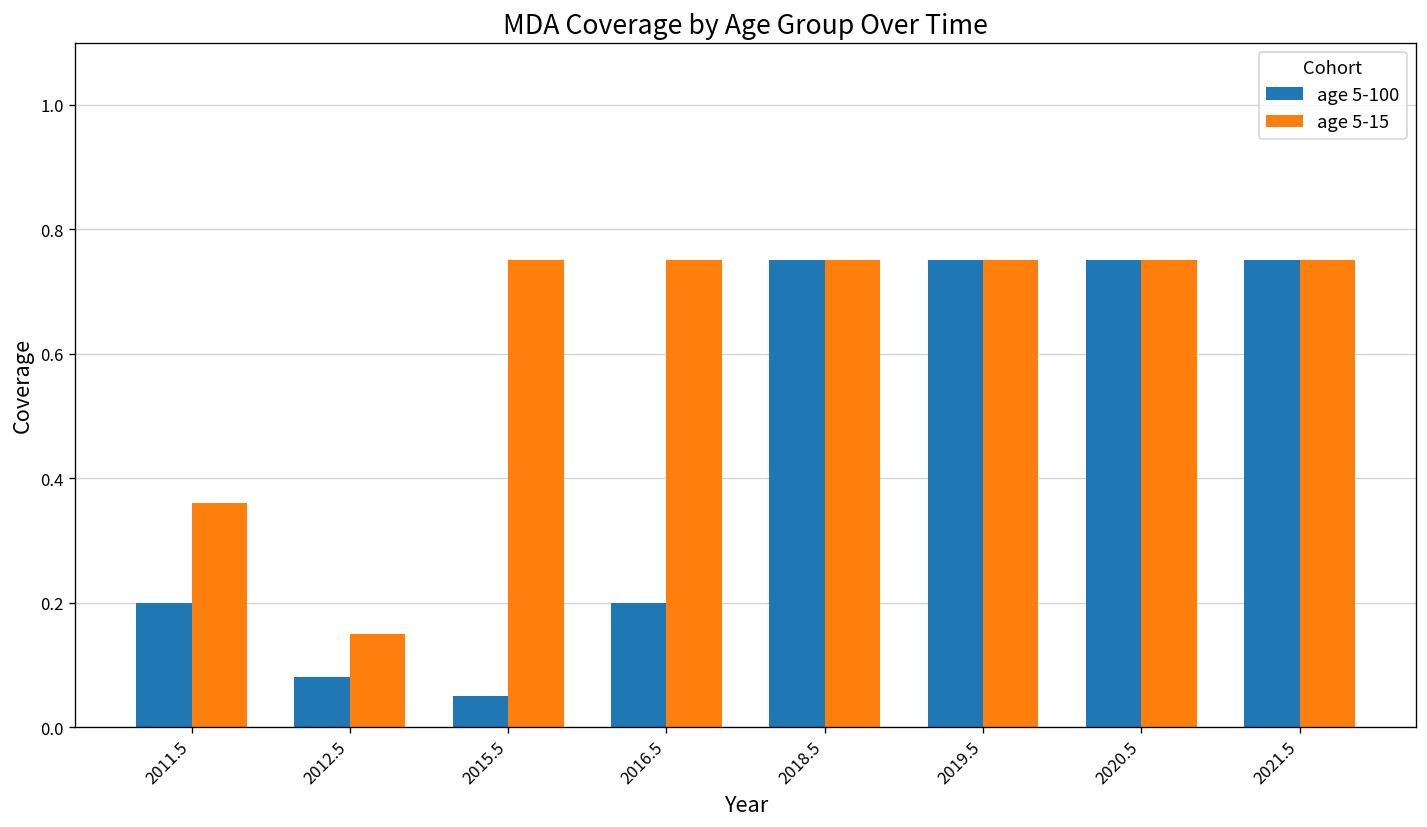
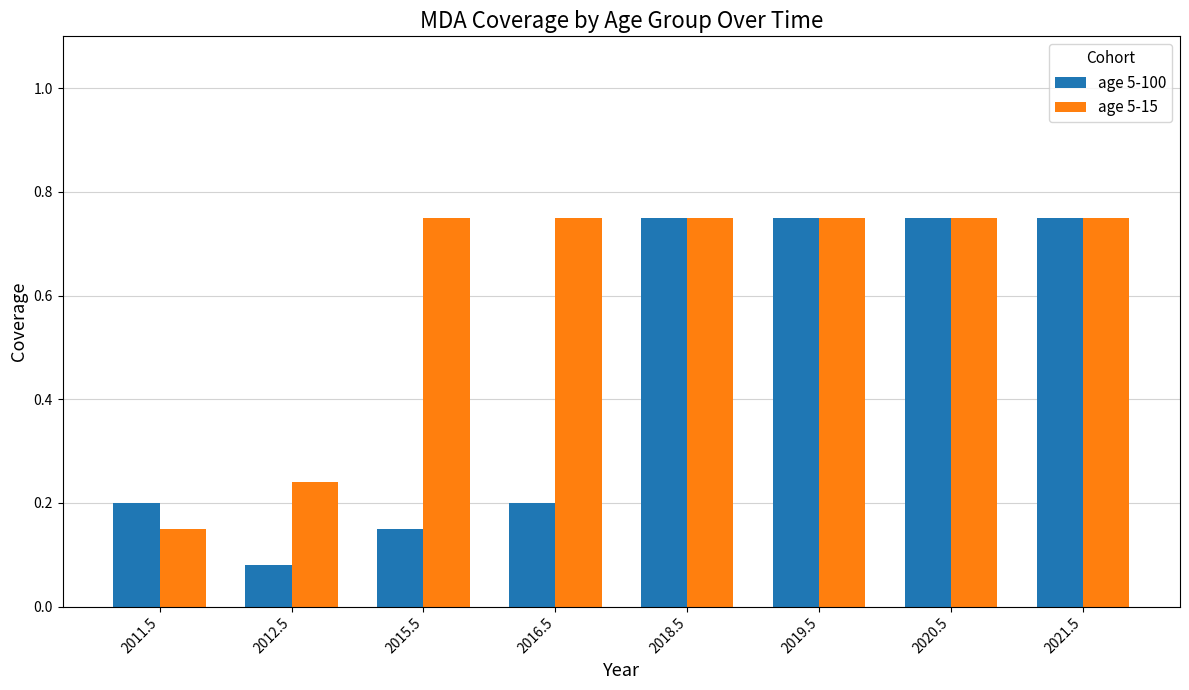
  {
    "age 5-100": {
      "2011.5": 0.20,
      "2012.5": 0.08,
-     "2015.5": 0.05,
+     "2015.5": 0.15,
      "2016.5": 0.20,
      "2018.5": 0.75,
      "2019.5": 0.75,
      "2020.5": 0.75,
      "2021.5": 0.75
    },
    "age 5-15": {
-     "2011.5": 0.36,
-     "2012.5": 0.15,
+     "2011.5": 0.15,
+     "2012.5": 0.24,
      "2015.5": 0.75,
      "2016.5": 0.75,
      "2018.5": 0.75,
      "2019.5": 0.75,
      "2020.5": 0.75,
      "2021.5": 0.75
    }
  }
